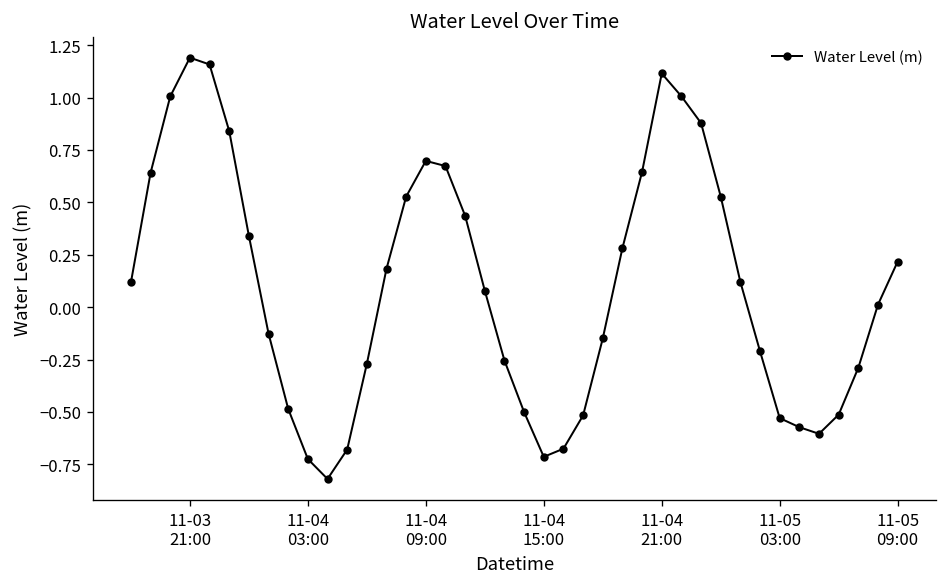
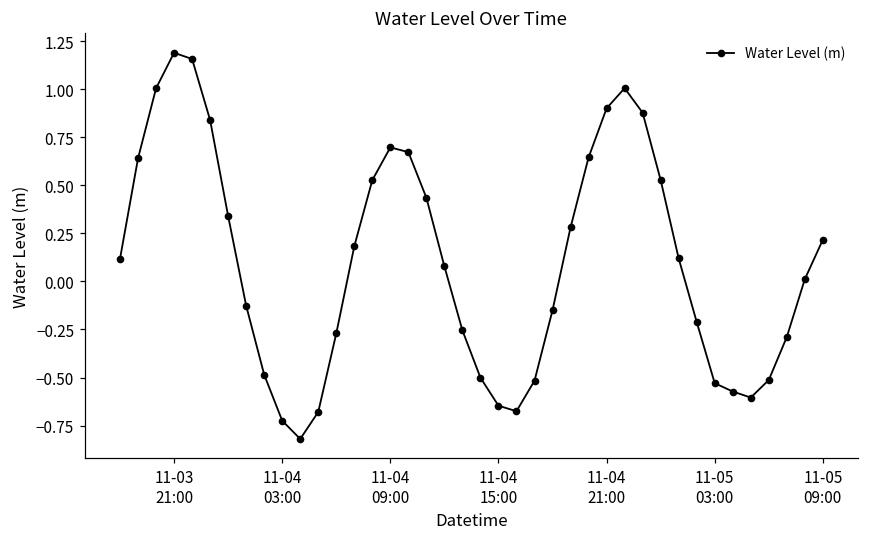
  {
    "11-03 21:00": 1.19,
    "11-04 03:00": -0.72,
    "11-04 09:00": 0.70,
-   "11-04 15:00": -0.71,
-   "11-04 21:00": 1.11,
+   "11-04 15:00": -0.65,
+   "11-04 21:00": 0.90,
    "11-05 03:00": -0.53,
    "11-05 09:00": 0.22
  }
